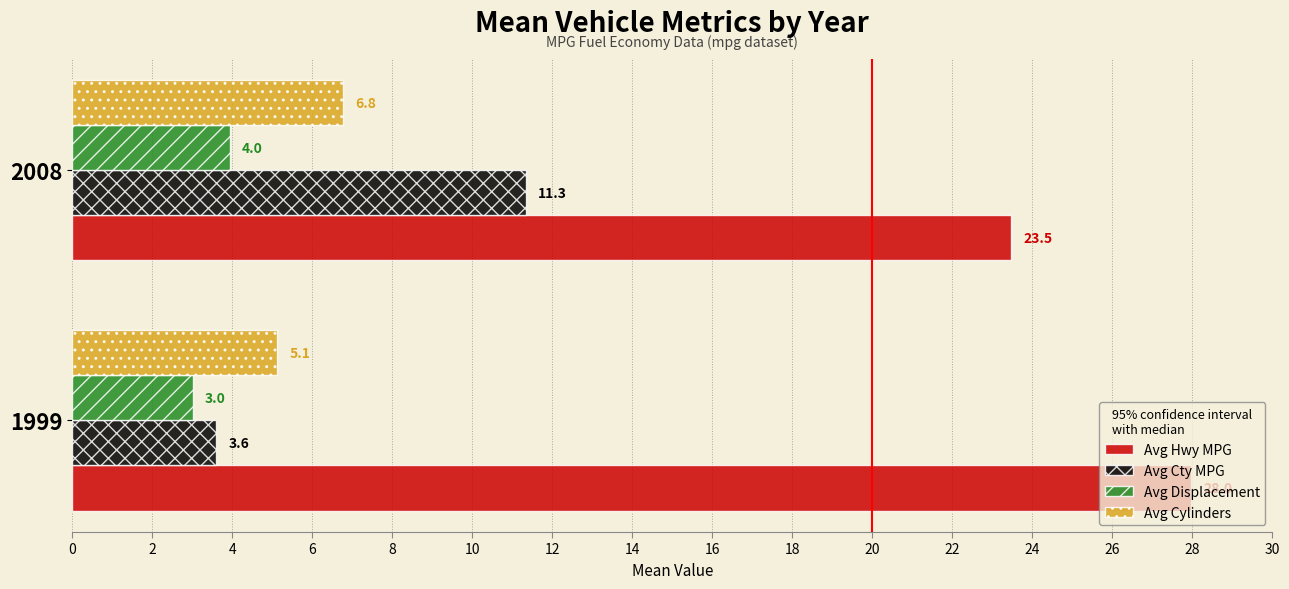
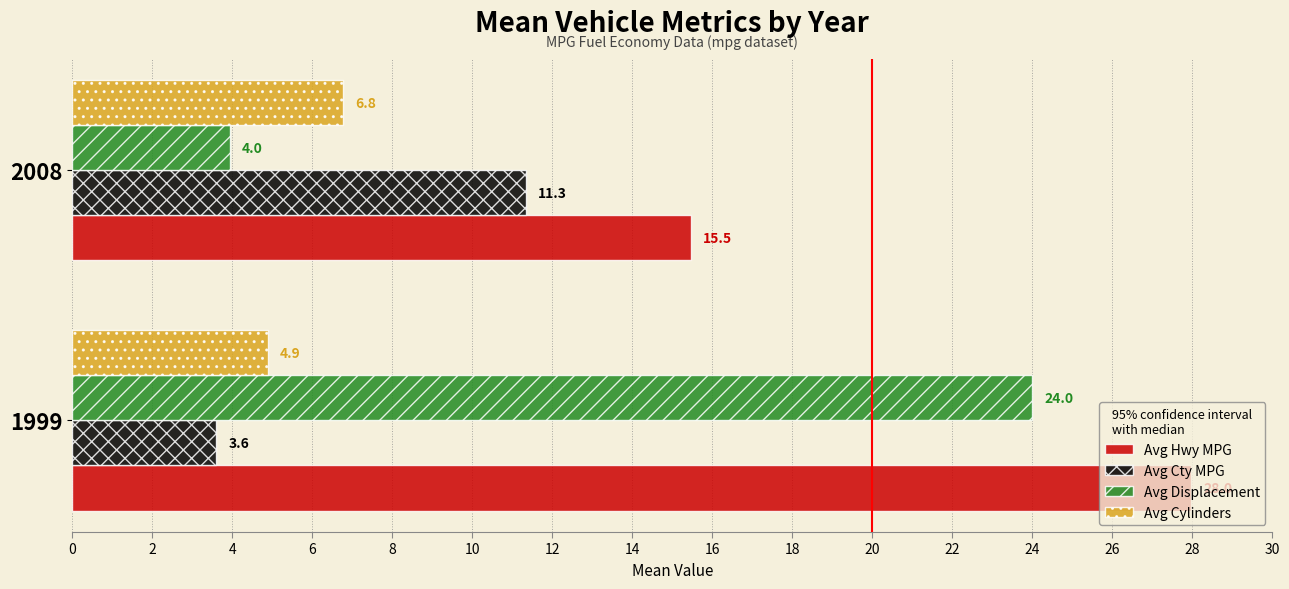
  {
    "Avg Hwy MPG": {
-     "2008": 23.5
+     "2008": 15.5
    },
    "Avg Cty MPG": {
      "2008": 11.3,
      "1999": 3.6
    },
    "Avg Displacement": {
      "2008": 4.0,
-     "1999": 3.0
+     "1999": 24.0
    },
    "Avg Cylinders": {
      "2008": 6.8,
-     "1999": 5.1
+     "1999": 4.9
    }
  }
